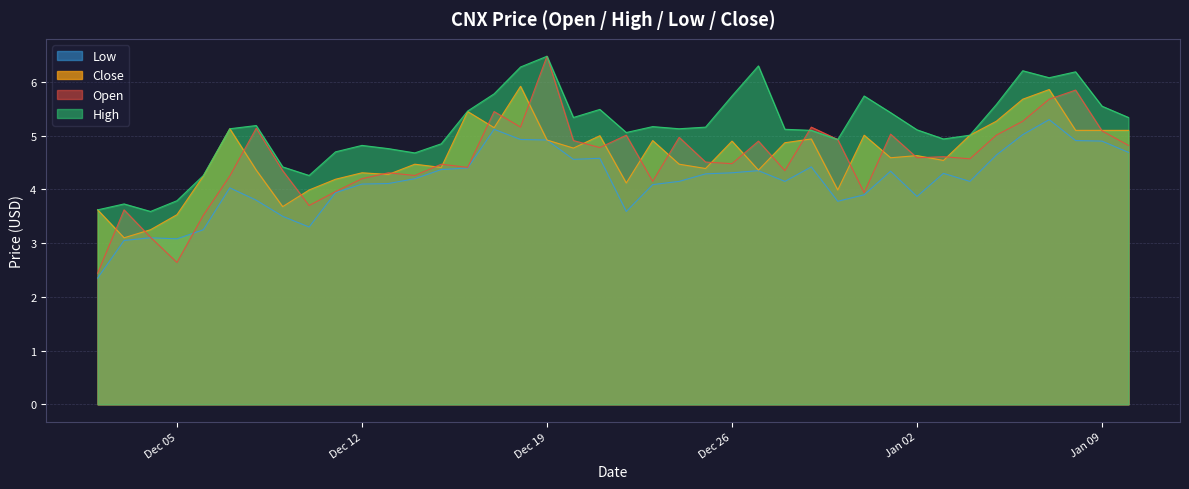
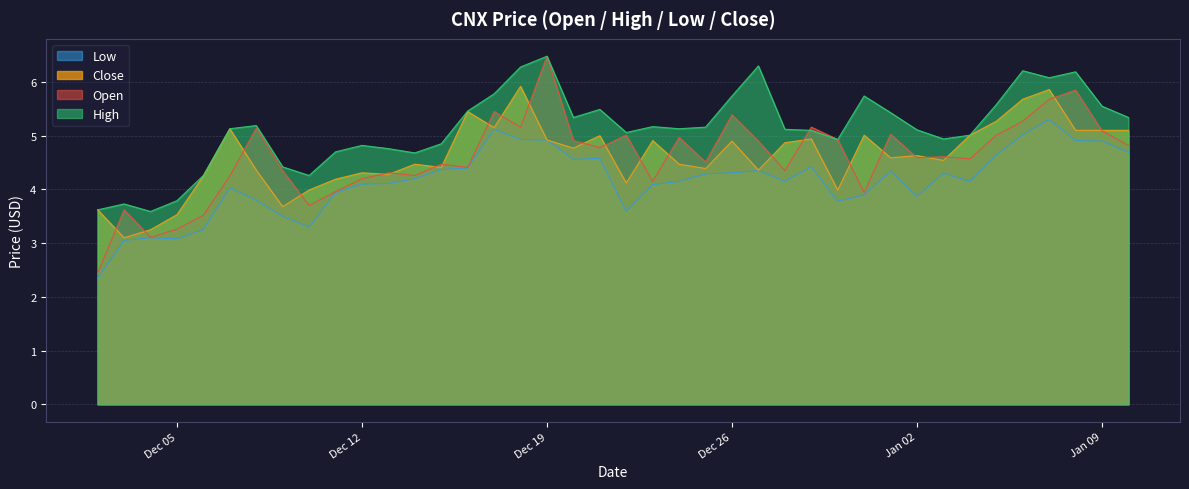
  {
    "Low": {
      "Dec 05": 3.1,
      "Dec 12": 4.1,
      "Dec 26": 4.3,
      "Jan 02": 3.9,
      "Jan 09": 4.9
    },
    "Close": {
      "Dec 05": 3.5,
      "Dec 12": 4.3,
      "Dec 26": 4.9
    },
    "Open": {
-     "Dec 05": 2.6,
+     "Dec 05": 3.3,
      "Dec 12": 4.2,
-     "Dec 26": 4.5
+     "Dec 26": 5.4
    },
    "High": {
      "Dec 05": 3.8,
      "Dec 12": 4.8,
      "Dec 26": 5.7,
      "Jan 02": 5.1,
      "Jan 09": 5.6
    }
  }
